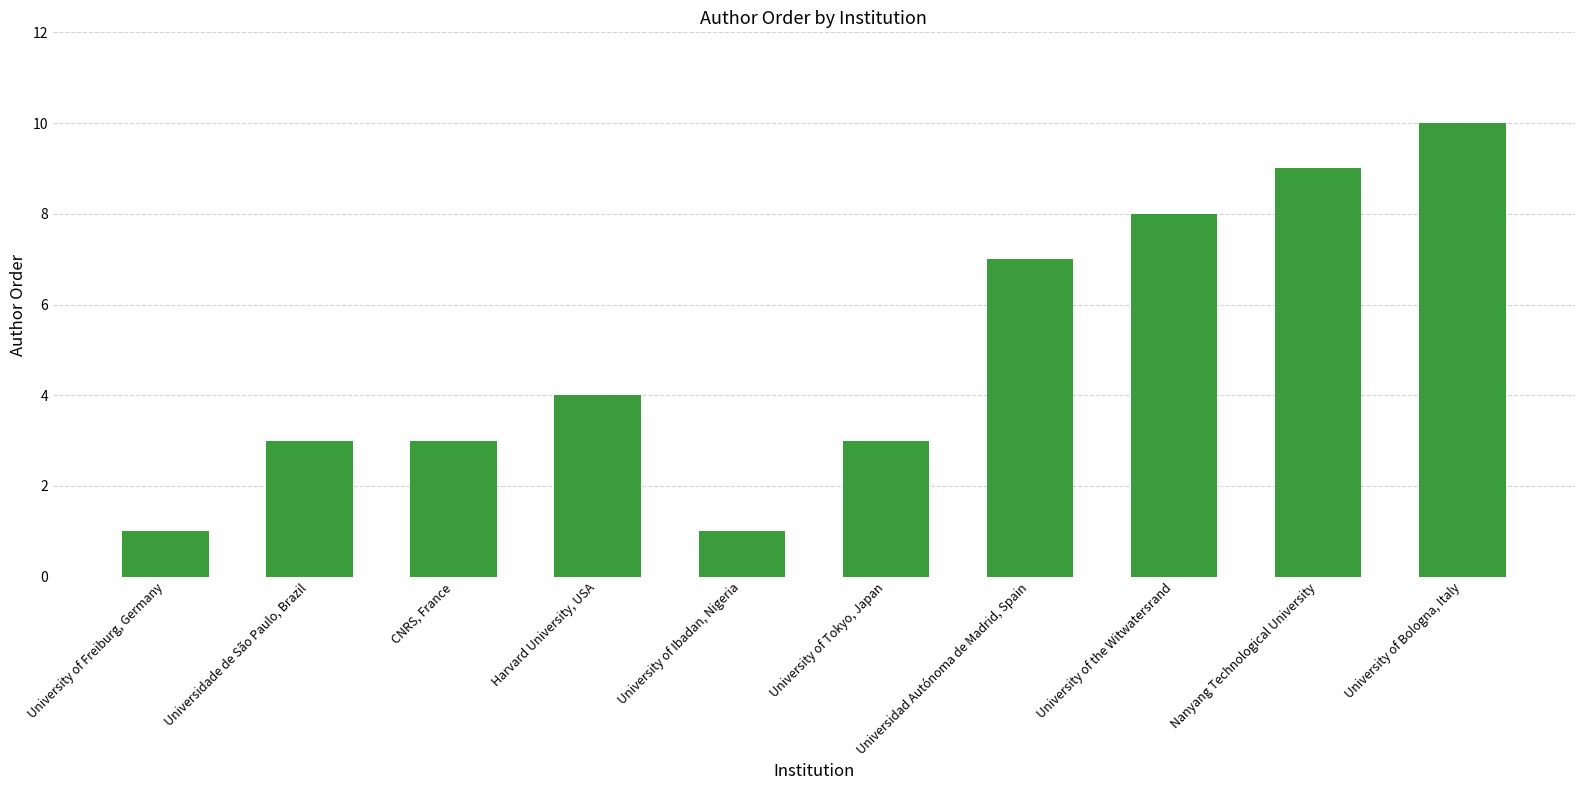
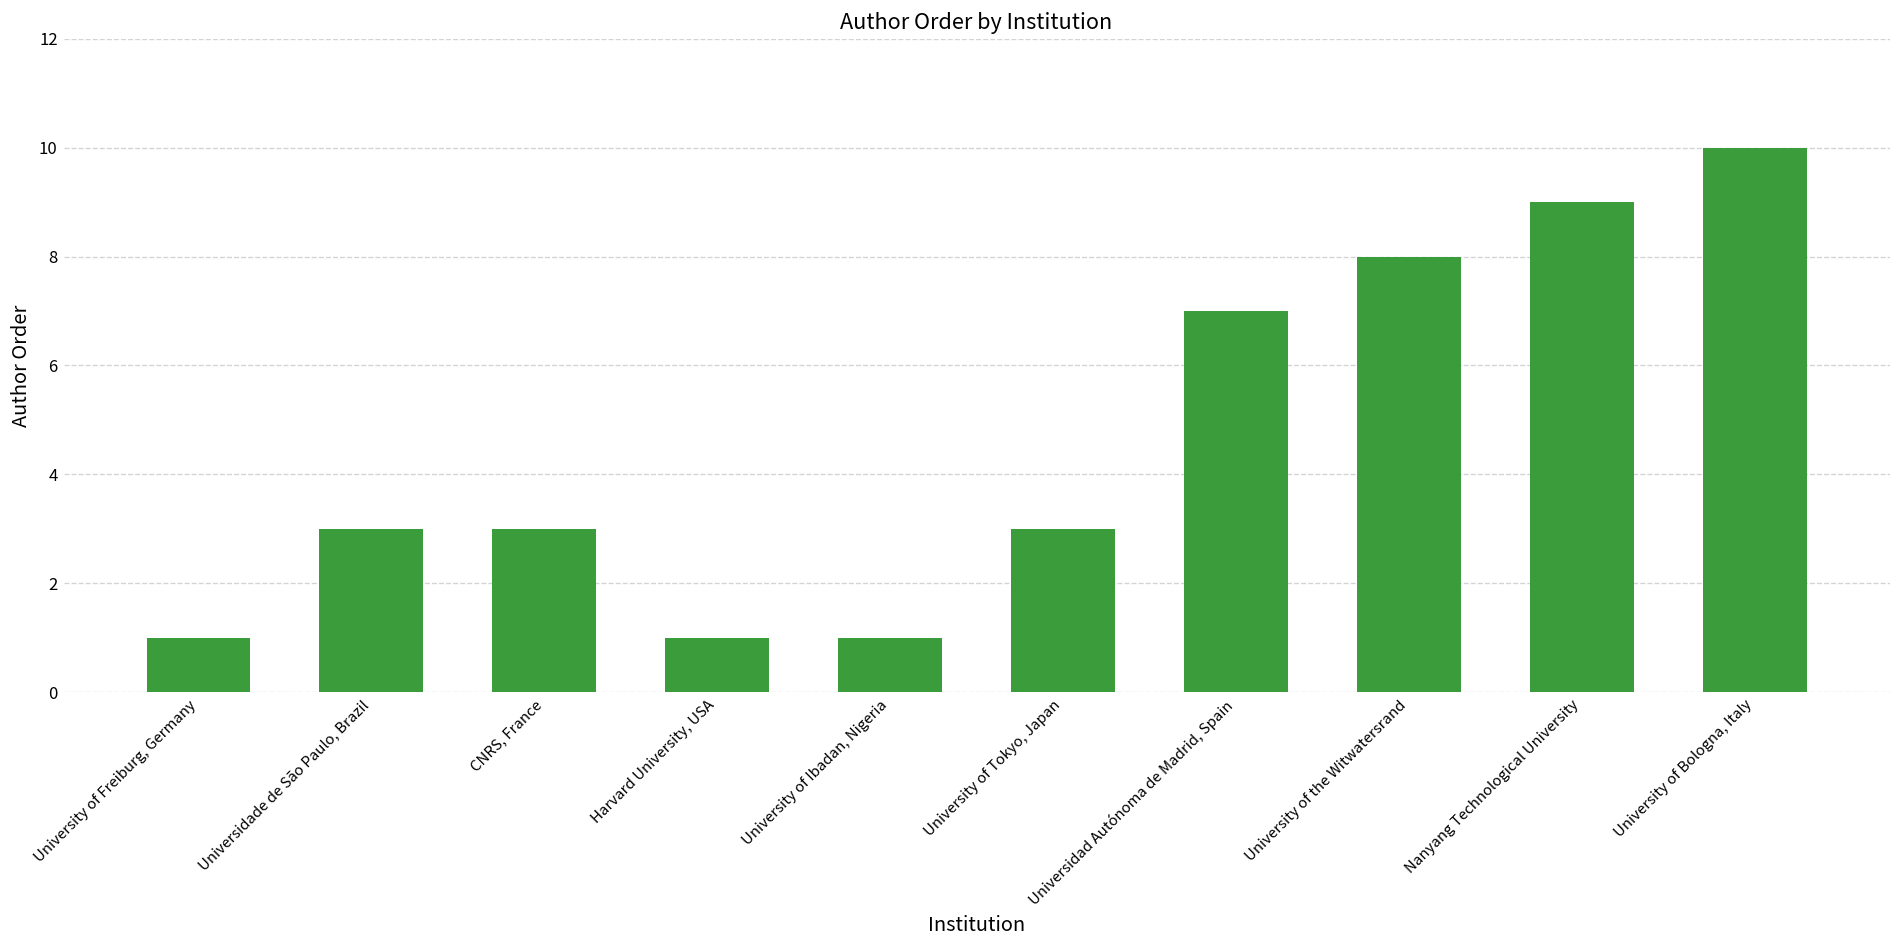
  {
    "University of Freiburg, Germany": 1,
    "Universidade de São Paulo, Brazil": 3,
    "CNRS, France": 3,
-   "Harvard University, USA": 4,
+   "Harvard University, USA": 1,
    "University of Ibadan, Nigeria": 1,
    "University of Tokyo, Japan": 3,
    "Universidad Autónoma de Madrid, Spain": 7,
    "University of the Witwatersrand": 8,
    "Nanyang Technological University": 9,
    "University of Bologna, Italy": 10
  }
